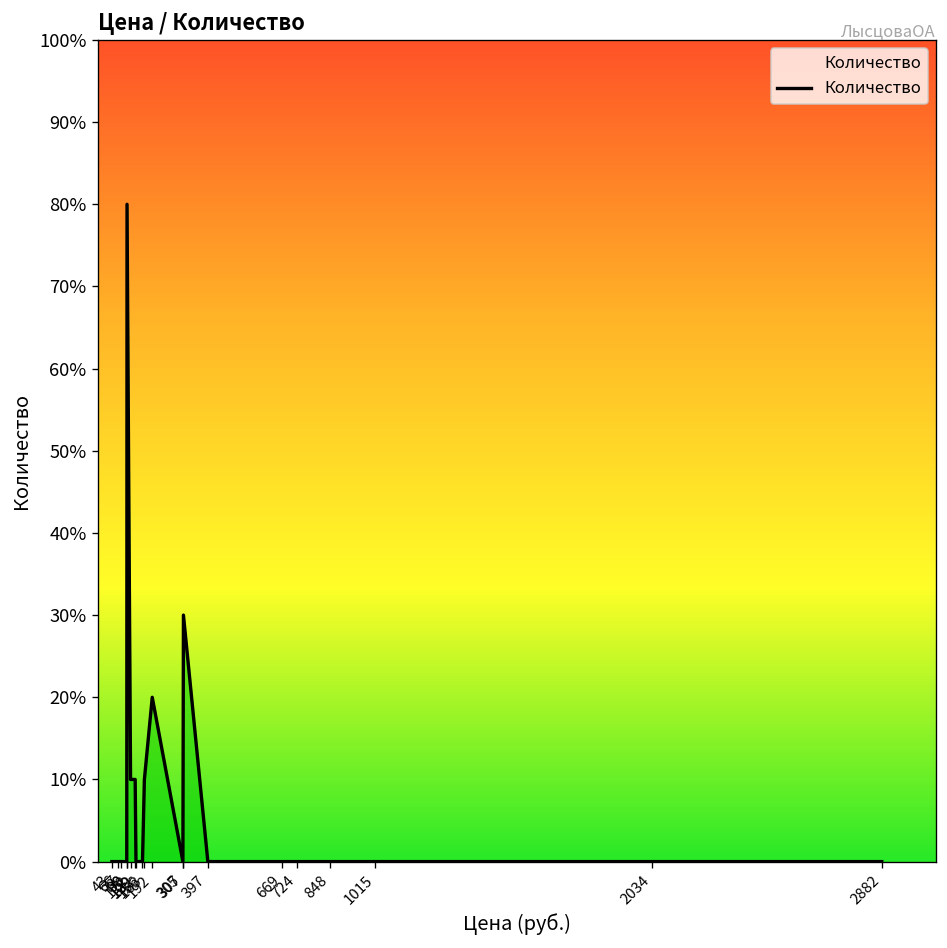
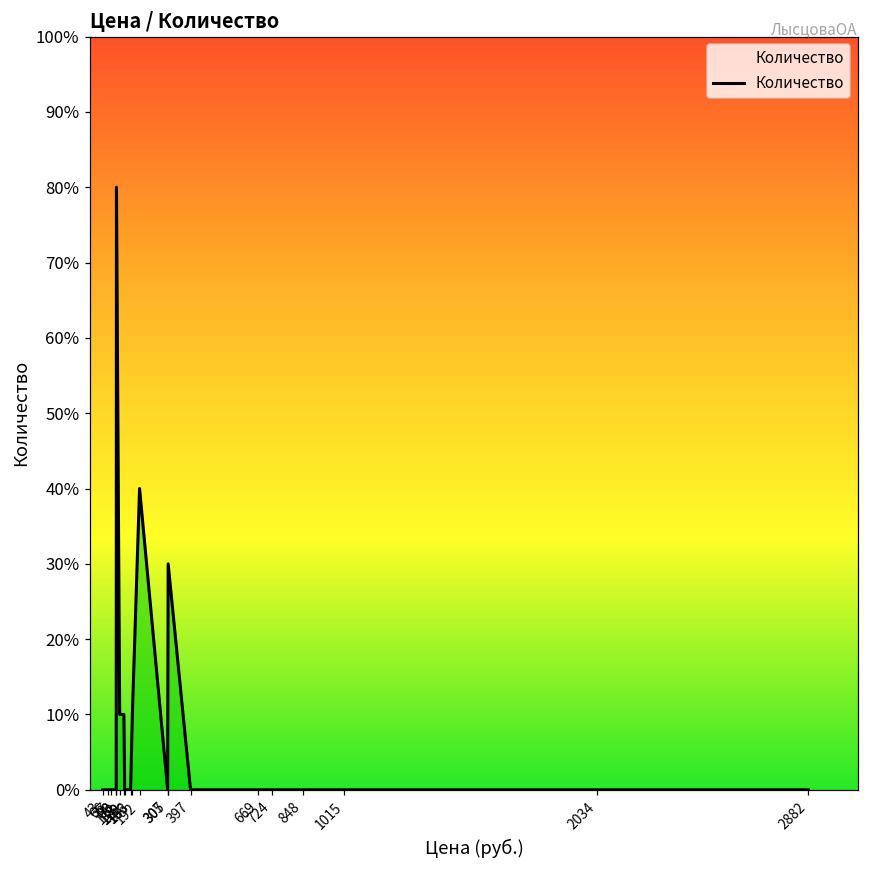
  {
    "43": "0%",
    "66": "0%",
    "77": "0%",
    "98": "0%",
    "99": "80%",
    "112": "10%",
    "129": "10%",
    "132": "0%",
    "156": "0%",
    "163": "10%",
-   "192": "20%",
+   "192": "40%",
    "305": "0%",
    "307": "30%",
    "397": "0%",
    "669": "0%",
    "724": "0%",
    "848": "0%",
    "1015": "0%",
    "2034": "0%",
    "2882": "0%"
  }
